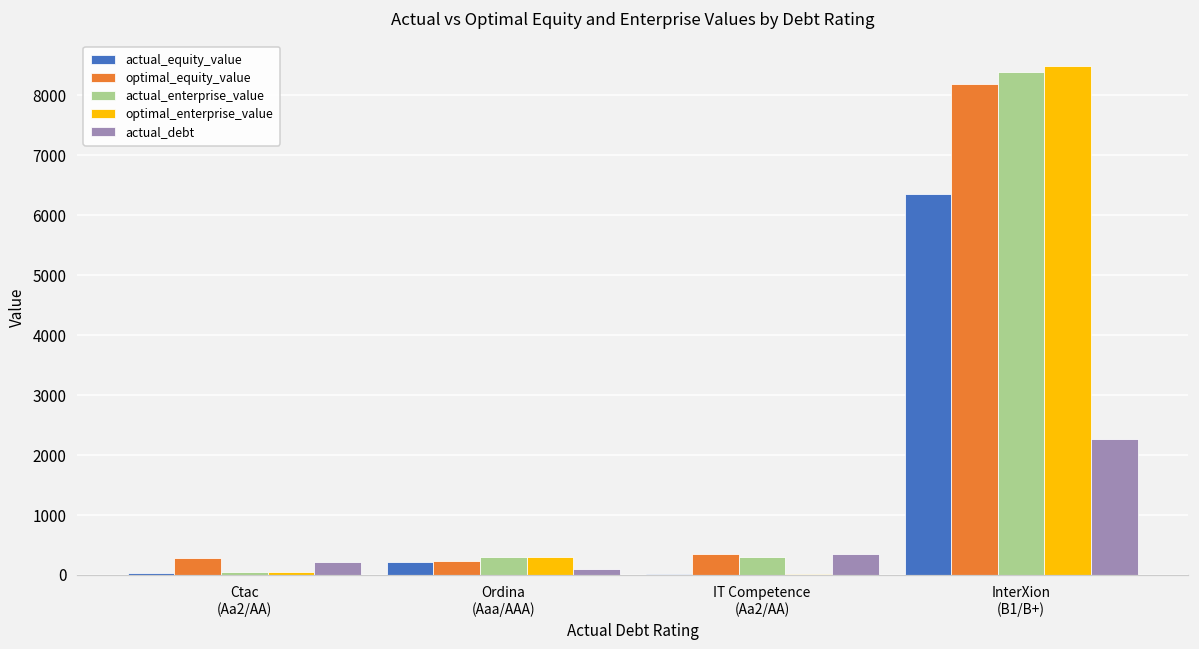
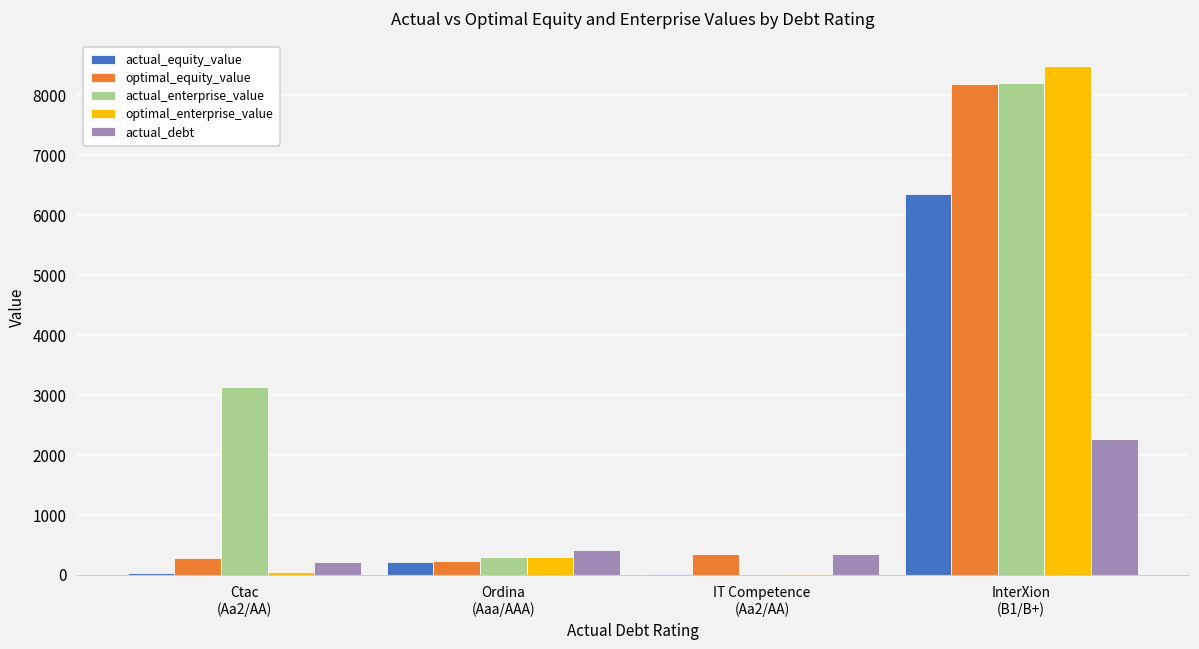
  {
    "actual_equity_value": {
      "Ordina (Aaa/AAA)": 200,
      "InterXion (B1/B+)": 6300
    },
    "optimal_equity_value": {
      "Ctac (Aa2/AA)": 300,
      "Ordina (Aaa/AAA)": 200,
      "IT Competence (Aa2/AA)": 400,
      "InterXion (B1/B+)": 8200
    },
    "actual_enterprise_value": {
-     "Ctac (Aa2/AA)": 0,
+     "Ctac (Aa2/AA)": 3100,
      "Ordina (Aaa/AAA)": 300,
-     "IT Competence (Aa2/AA)": 300,
-     "InterXion (B1/B+)": 8400
+     "IT Competence (Aa2/AA)": 0,
+     "InterXion (B1/B+)": 8200
    },
    "optimal_enterprise_value": {
      "Ctac (Aa2/AA)": 0,
      "Ordina (Aaa/AAA)": 300,
      "InterXion (B1/B+)": 8500
    },
    "actual_debt": {
      "Ctac (Aa2/AA)": 200,
-     "Ordina (Aaa/AAA)": 100,
+     "Ordina (Aaa/AAA)": 400,
      "IT Competence (Aa2/AA)": 300,
      "InterXion (B1/B+)": 2300
    }
  }
